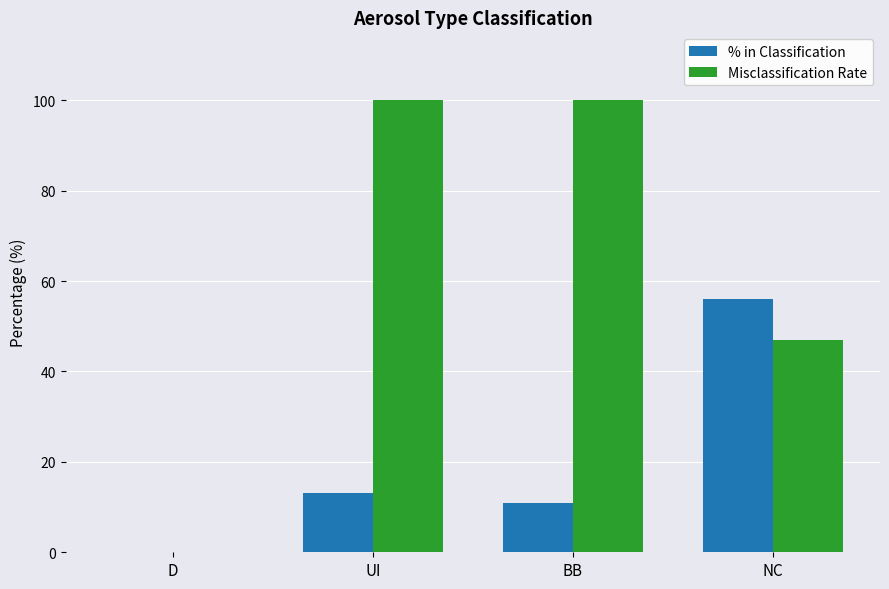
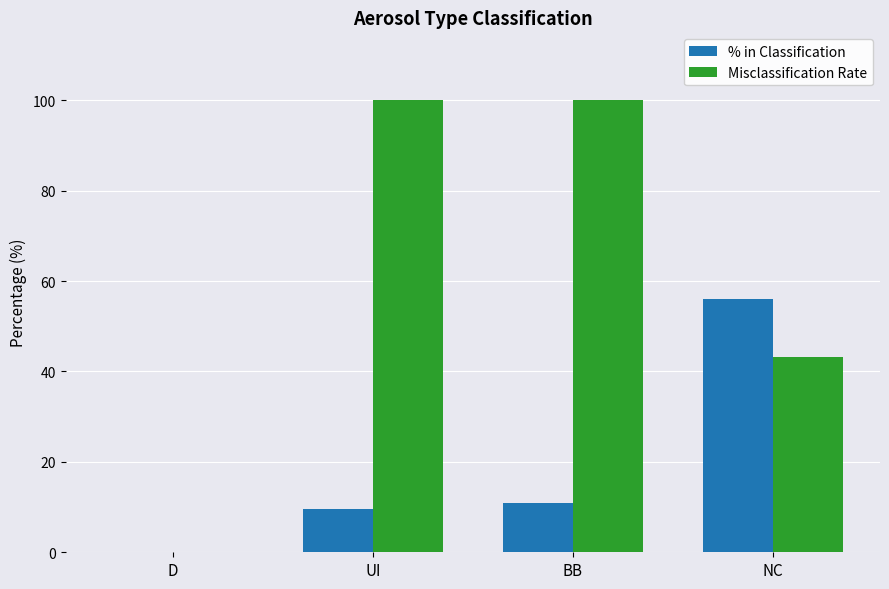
  {
    "% in Classification": {
      "D": 0,
-     "UI": 13,
+     "UI": 10,
      "BB": 11,
      "NC": 56
    },
    "Misclassification Rate": {
      "D": 0,
      "UI": 100,
      "BB": 100,
-     "NC": 47
+     "NC": 43
    }
  }
